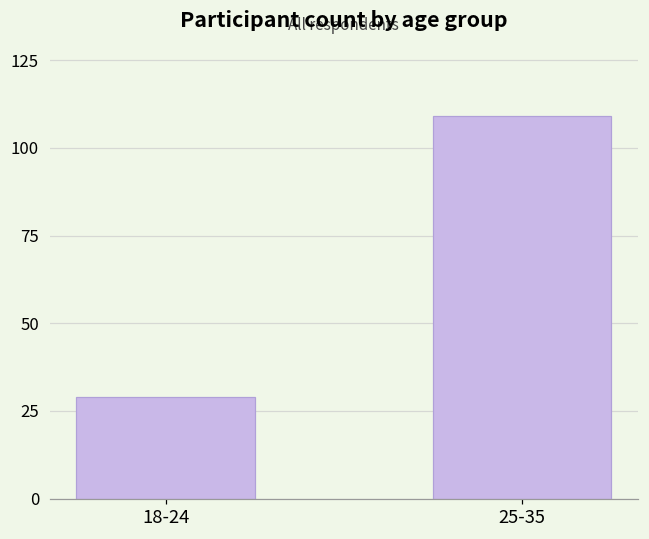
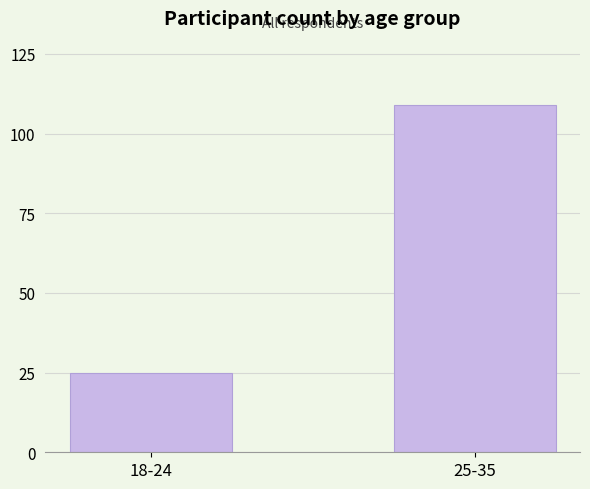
  {
-   "18-24": 29,
+   "18-24": 25,
    "25-35": 109
  }
